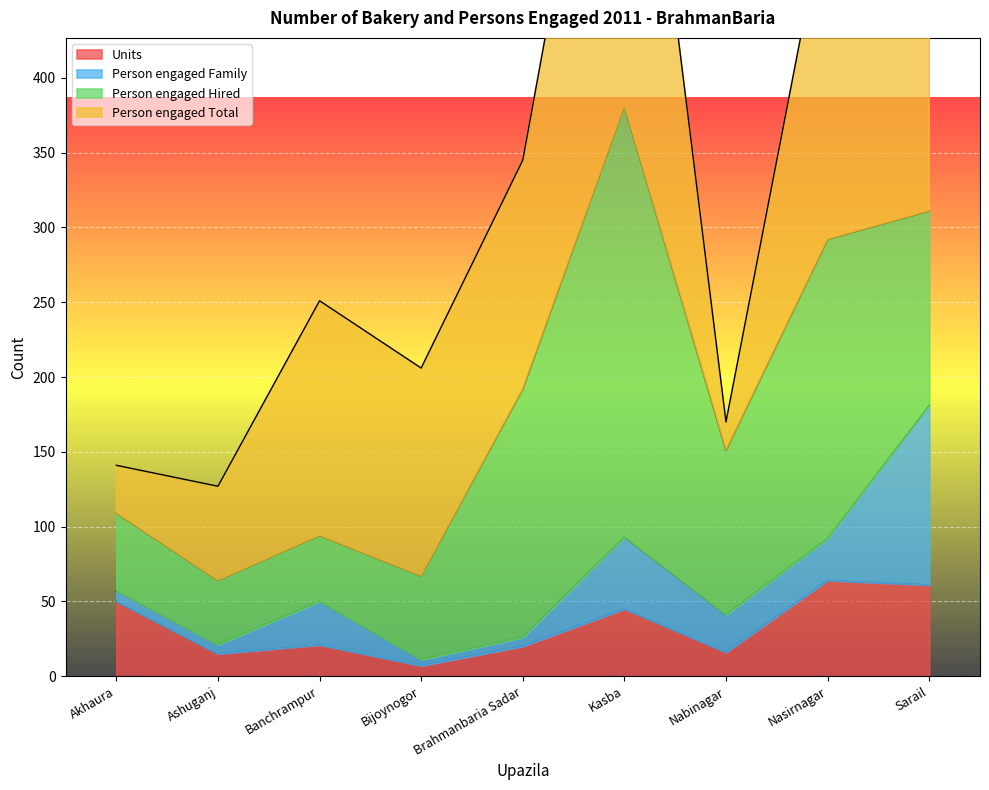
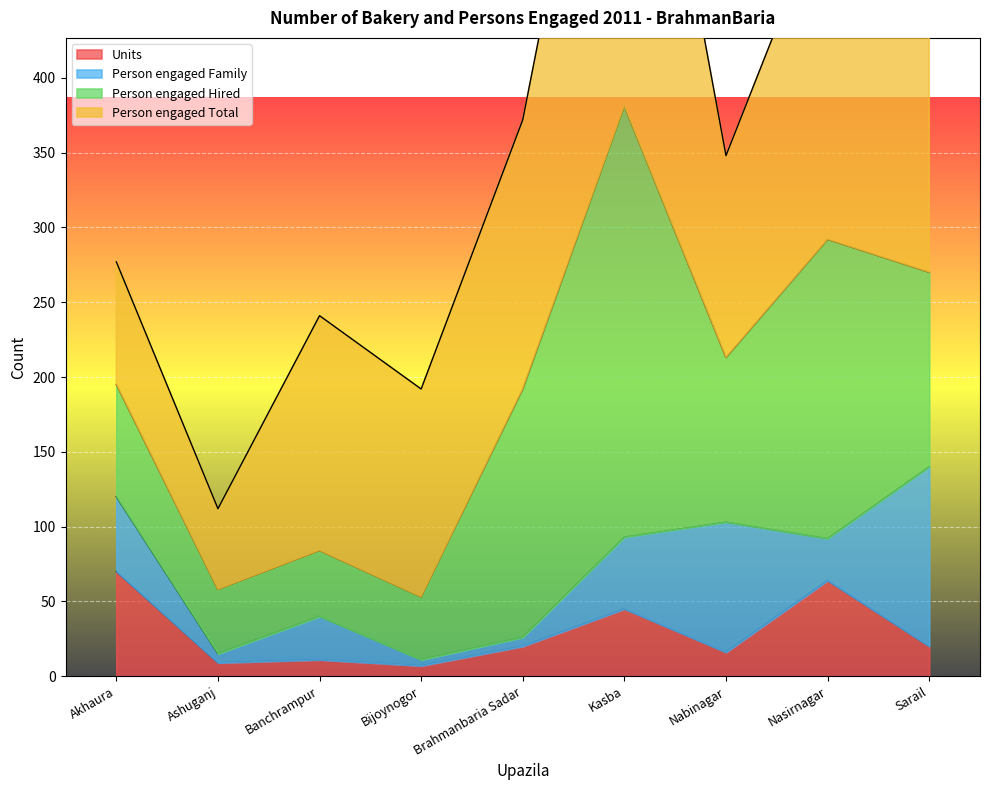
  {
    "Units": {
-     "Akhaura": 50,
-     "Ashuganj": 15,
-     "Banchrampur": 21,
+     "Akhaura": 70,
+     "Ashuganj": 9,
+     "Banchrampur": 11,
      "Bijoynogor": 7,
      "Brahmanbaria Sadar": 20,
      "Kasba": 45,
      "Nabinagar": 16,
      "Nasirnagar": 64,
-     "Sarail": 61
+     "Sarail": 20
    },
    "Person engaged Family": {
-     "Akhaura": 7,
+     "Akhaura": 50,
      "Ashuganj": 6,
      "Banchrampur": 29,
      "Bijoynogor": 4,
      "Brahmanbaria Sadar": 6,
      "Kasba": 48,
-     "Nabinagar": 25,
+     "Nabinagar": 87,
      "Nasirnagar": 28,
      "Sarail": 120
    },
    "Person engaged Hired": {
-     "Akhaura": 52,
+     "Akhaura": 75,
      "Ashuganj": 43,
      "Banchrampur": 44,
-     "Bijoynogor": 56,
+     "Bijoynogor": 42,
      "Brahmanbaria Sadar": 166,
      "Kasba": 288,
      "Nabinagar": 110,
      "Nasirnagar": 200,
      "Sarail": 130
    },
    "Person engaged Total": {
-     "Akhaura": 32,
-     "Ashuganj": 63,
+     "Akhaura": 82,
+     "Ashuganj": 54,
      "Banchrampur": 157,
      "Bijoynogor": 139,
-     "Brahmanbaria Sadar": 153,
-     "Nabinagar": 19
+     "Brahmanbaria Sadar": 180,
+     "Nabinagar": 135
    }
  }
